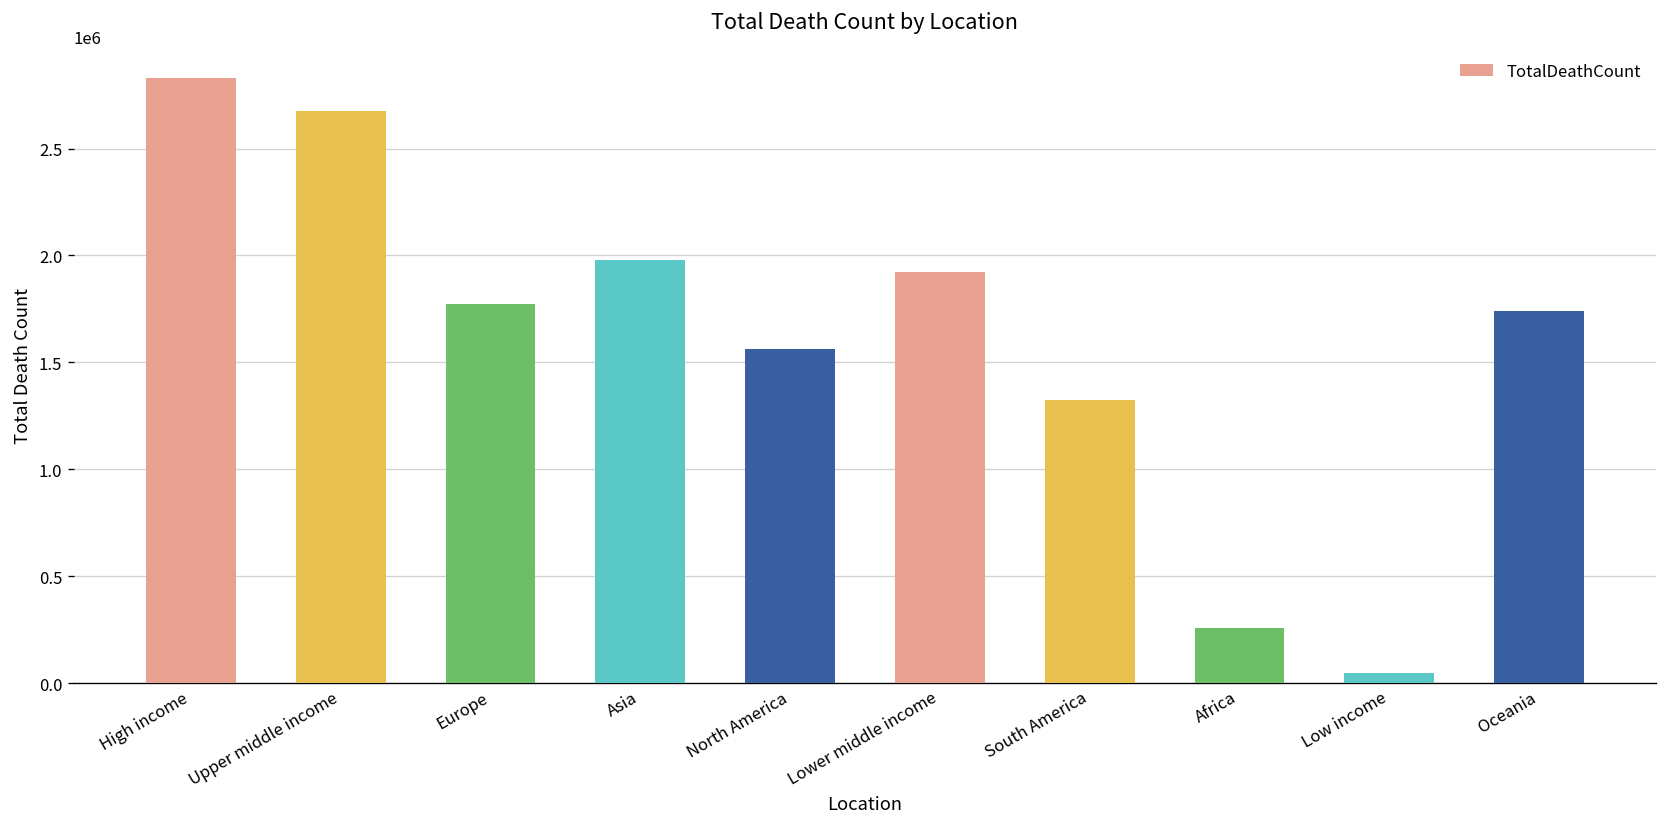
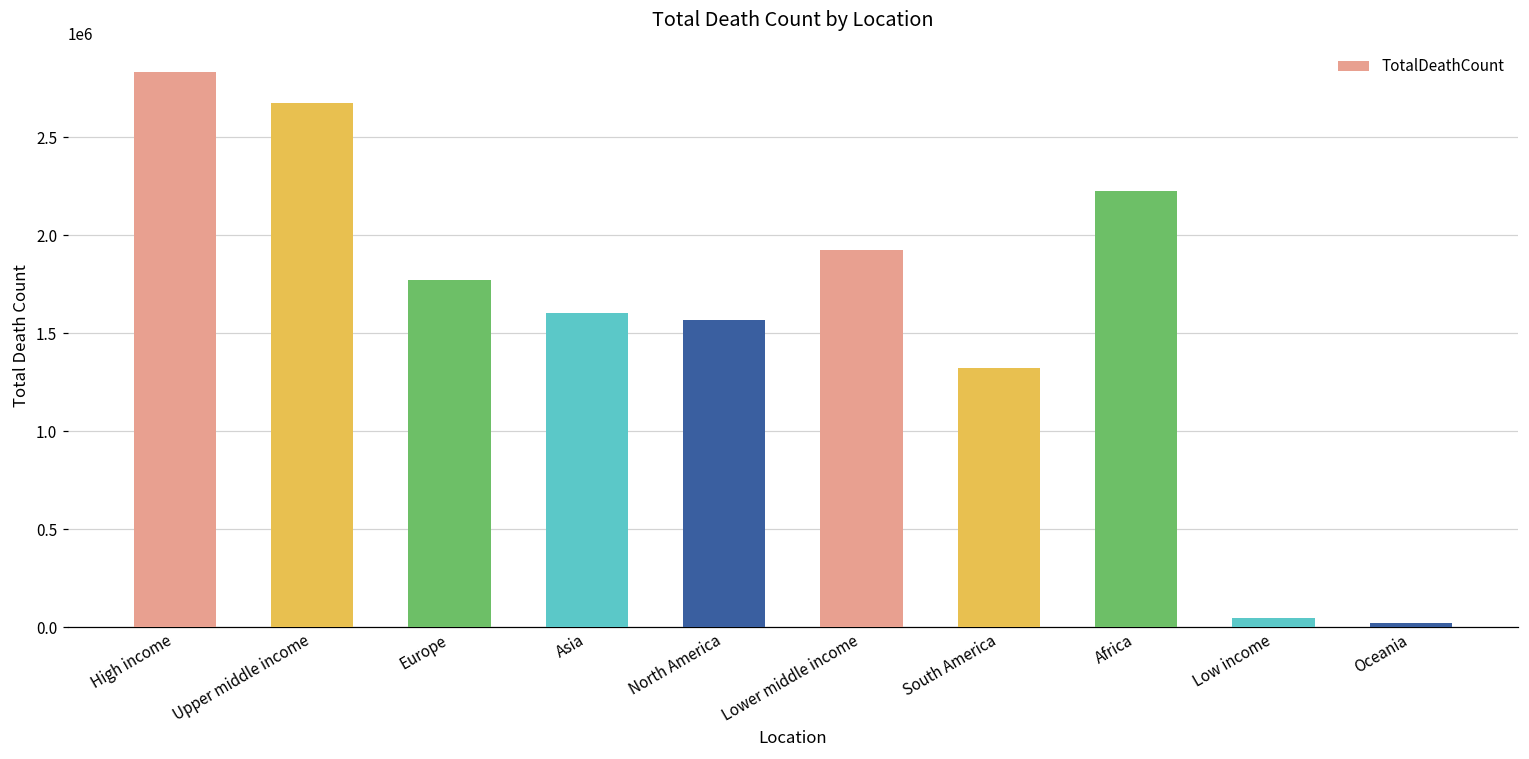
  {
    "High income": 2830000,
    "Upper middle income": 2680000,
    "Europe": 1770000,
-   "Asia": 1980000,
+   "Asia": 1600000,
    "North America": 1560000,
    "Lower middle income": 1920000,
    "South America": 1320000,
-   "Africa": 260000,
+   "Africa": 2220000,
    "Low income": 50000,
-   "Oceania": 1740000
+   "Oceania": 20000
  }
